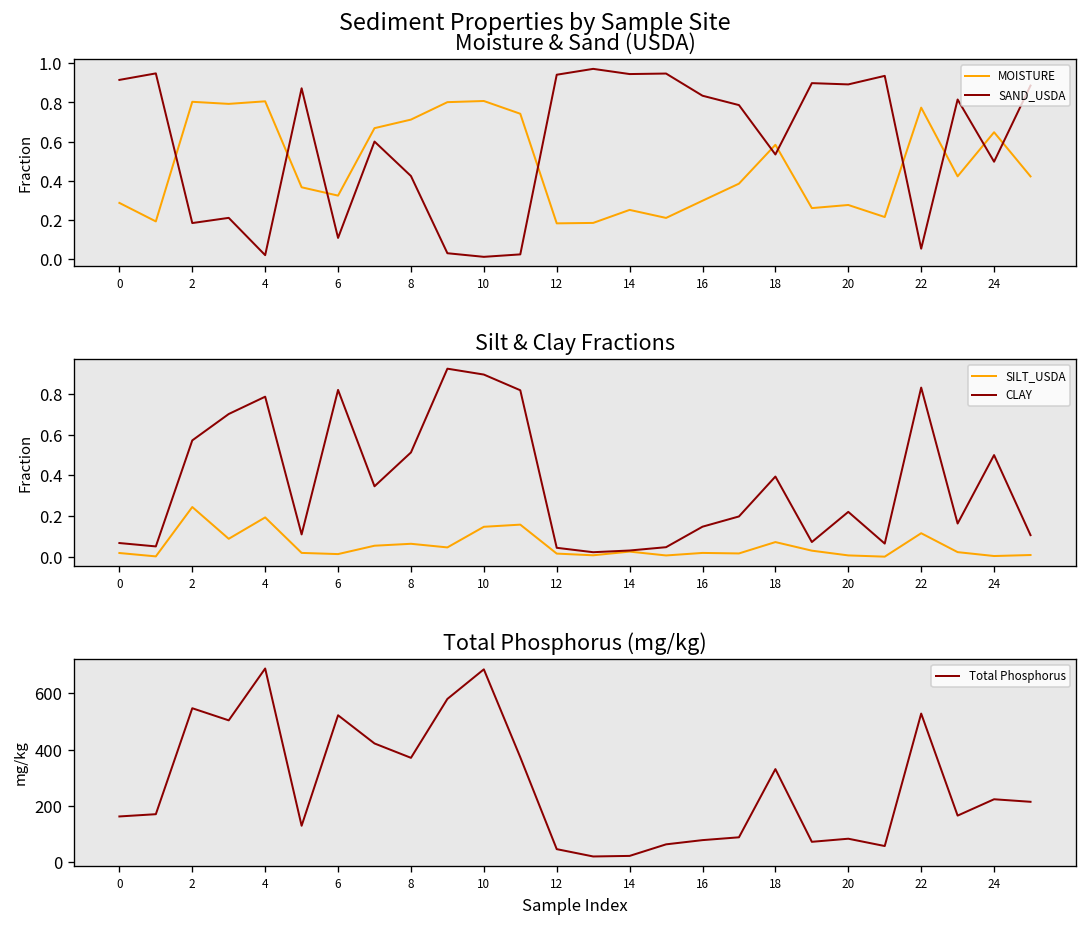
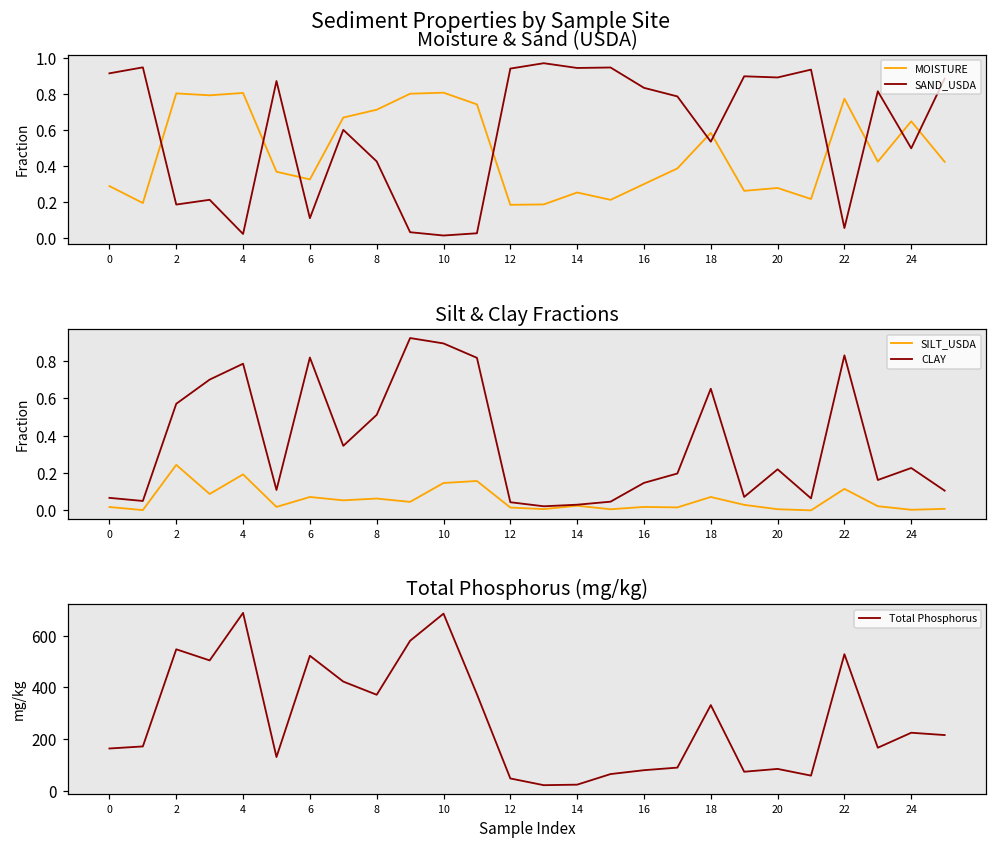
  {
    "Moisture & Sand (USDA)": {
      "MOISTURE": {
        "0": 0.29,
        "2": 0.80,
        "4": 0.81,
        "6": 0.33,
        "8": 0.71,
        "10": 0.81,
        "12": 0.18,
        "14": 0.25,
        "16": 0.30,
        "18": 0.58,
        "20": 0.28,
        "22": 0.77,
        "24": 0.65
      },
      "SAND_USDA": {
        "0": 0.92,
        "2": 0.19,
        "4": 0.02,
        "6": 0.11,
        "8": 0.42,
        "10": 0.01,
        "12": 0.94,
        "14": 0.95,
        "16": 0.83,
        "18": 0.53,
        "20": 0.89,
        "22": 0.05,
        "24": 0.50
      }
    },
    "Silt & Clay Fractions": {
      "SILT_USDA": {
        "0": 0.02,
        "2": 0.24,
        "4": 0.19,
-       "6": 0.01,
+       "6": 0.07,
        "8": 0.06,
        "10": 0.15,
        "12": 0.02,
        "16": 0.02,
        "18": 0.07,
        "20": 0.01,
        "22": 0.12,
        "24": 0.00
      },
      "CLAY": {
        "0": 0.07,
        "2": 0.57,
        "4": 0.79,
        "6": 0.82,
        "8": 0.51,
        "10": 0.89,
        "12": 0.04,
        "16": 0.15,
-       "18": 0.39,
+       "18": 0.65,
        "20": 0.22,
        "22": 0.83,
-       "24": 0.50
+       "24": 0.23
      }
    },
    "Total Phosphorus (mg/kg)": {
      "0": 160,
      "2": 550,
      "4": 690,
      "6": 520,
      "8": 370,
      "10": 690,
      "12": 50,
      "14": 20,
      "16": 80,
      "18": 330,
      "20": 80,
      "22": 530,
      "24": 220
    }
  }
